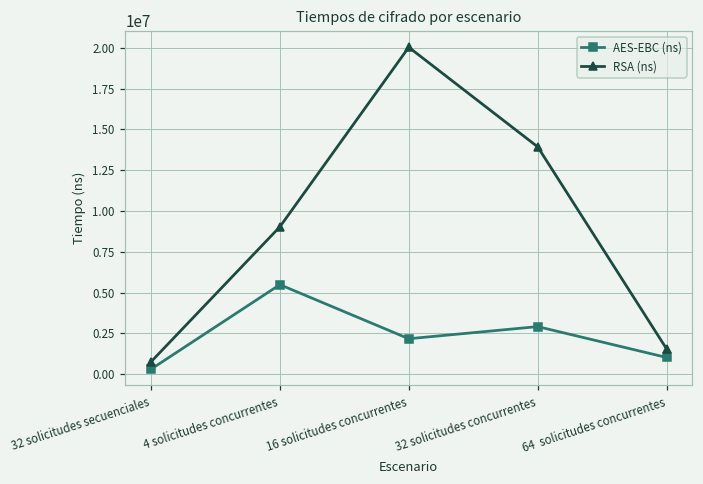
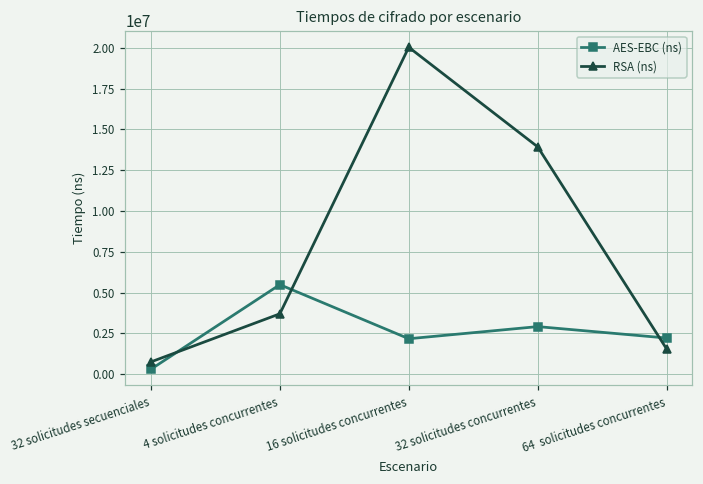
  {
    "AES-EBC (ns)": {
      "32 solicitudes secuenciales": 300000,
      "4 solicitudes concurrentes": 5500000,
      "16 solicitudes concurrentes": 2200000,
      "32 solicitudes concurrentes": 2900000,
-     "64 solicitudes concurrentes": 1000000
+     "64 solicitudes concurrentes": 2200000
    },
    "RSA (ns)": {
      "32 solicitudes secuenciales": 700000,
-     "4 solicitudes concurrentes": 9000000,
+     "4 solicitudes concurrentes": 3700000,
      "16 solicitudes concurrentes": 20000000,
      "32 solicitudes concurrentes": 13900000,
      "64 solicitudes concurrentes": 1500000
    }
  }
